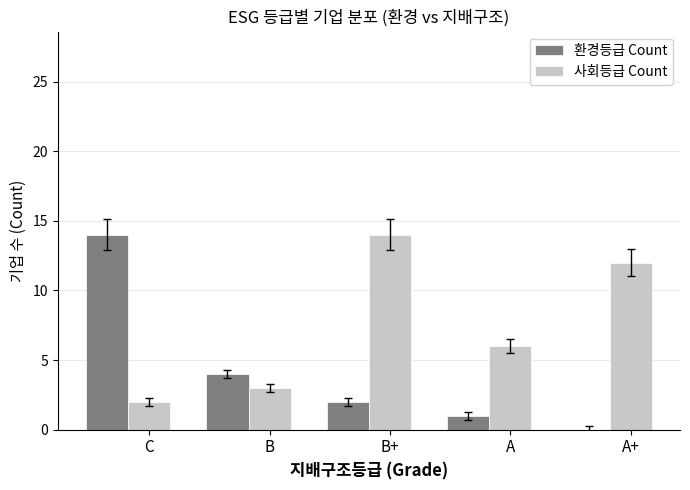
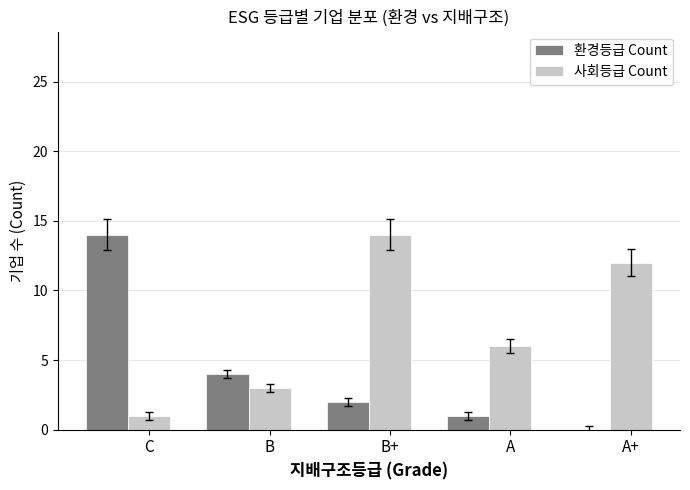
  {
    "환경등급 Count": {
      "C": 14,
      "B": 4,
      "B+": 2,
      "A": 1,
      "A+": 0
    },
    "사회등급 Count": {
-     "C": 2,
+     "C": 1,
      "B": 3,
      "B+": 14,
      "A": 6,
      "A+": 12
    }
  }
